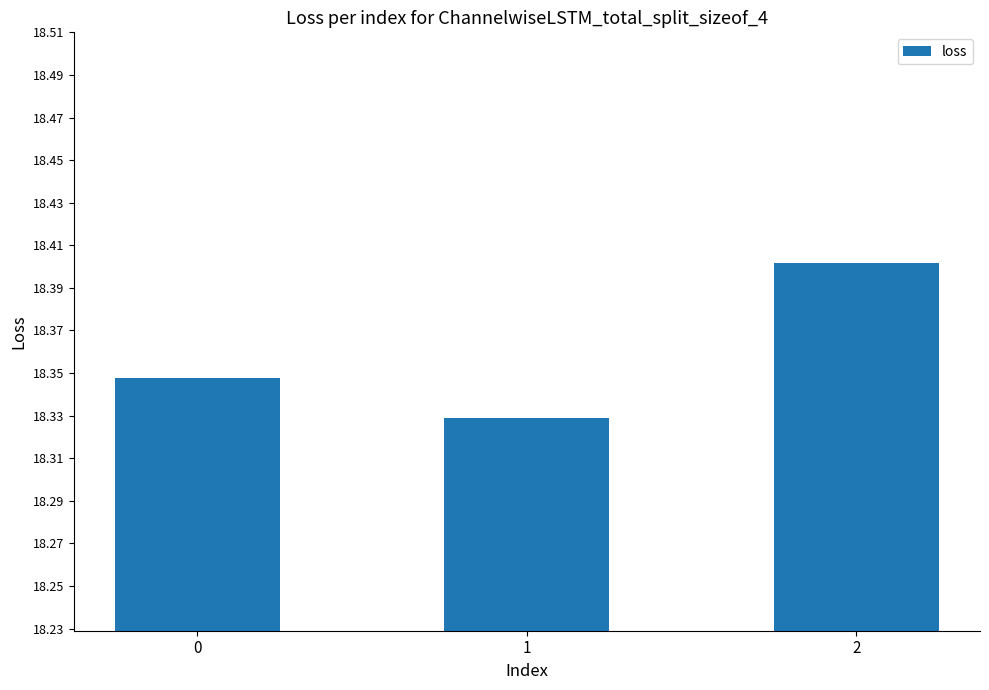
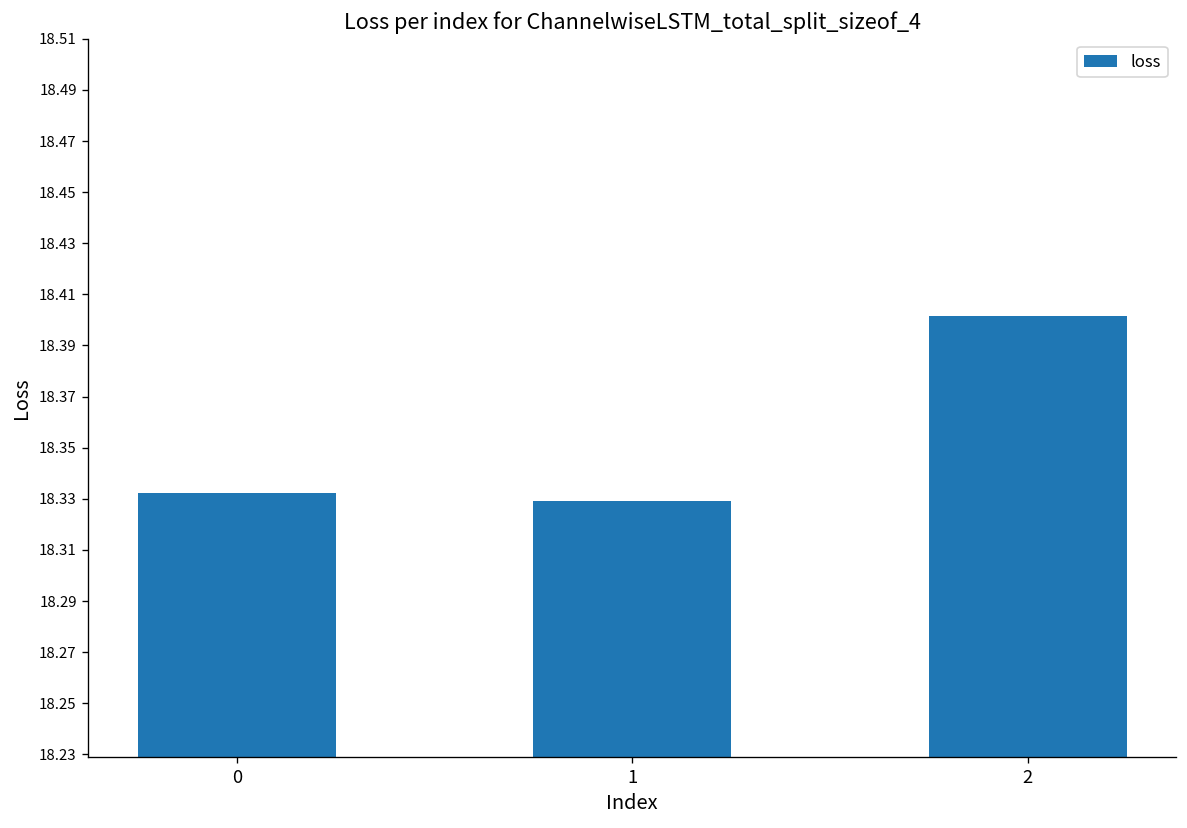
  {
-   "0": 18.348,
+   "0": 18.332,
    "1": 18.329,
    "2": 18.402
  }
